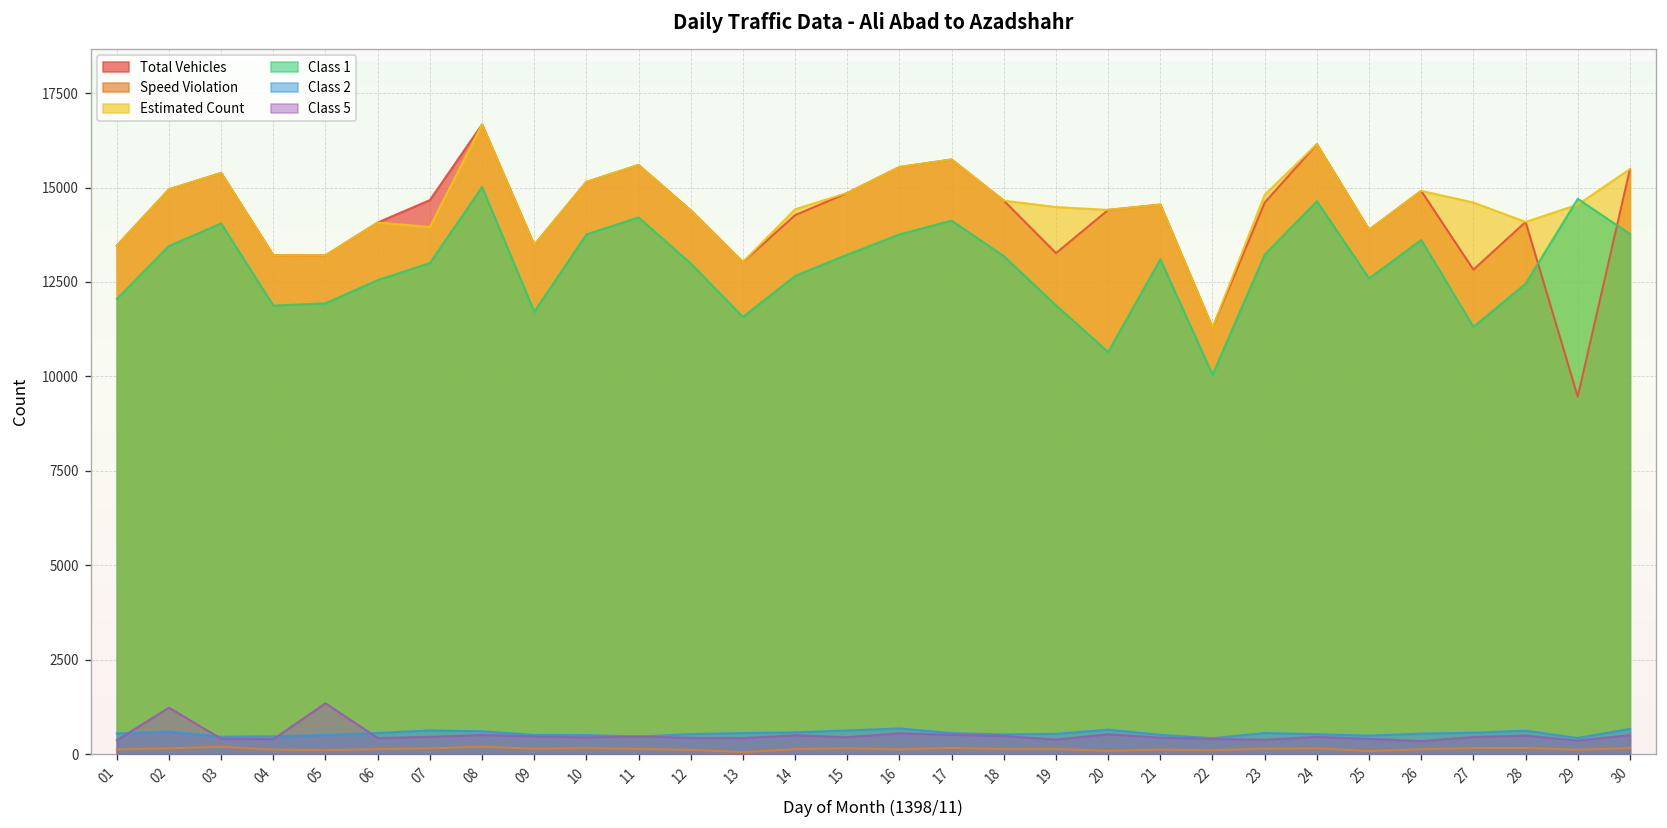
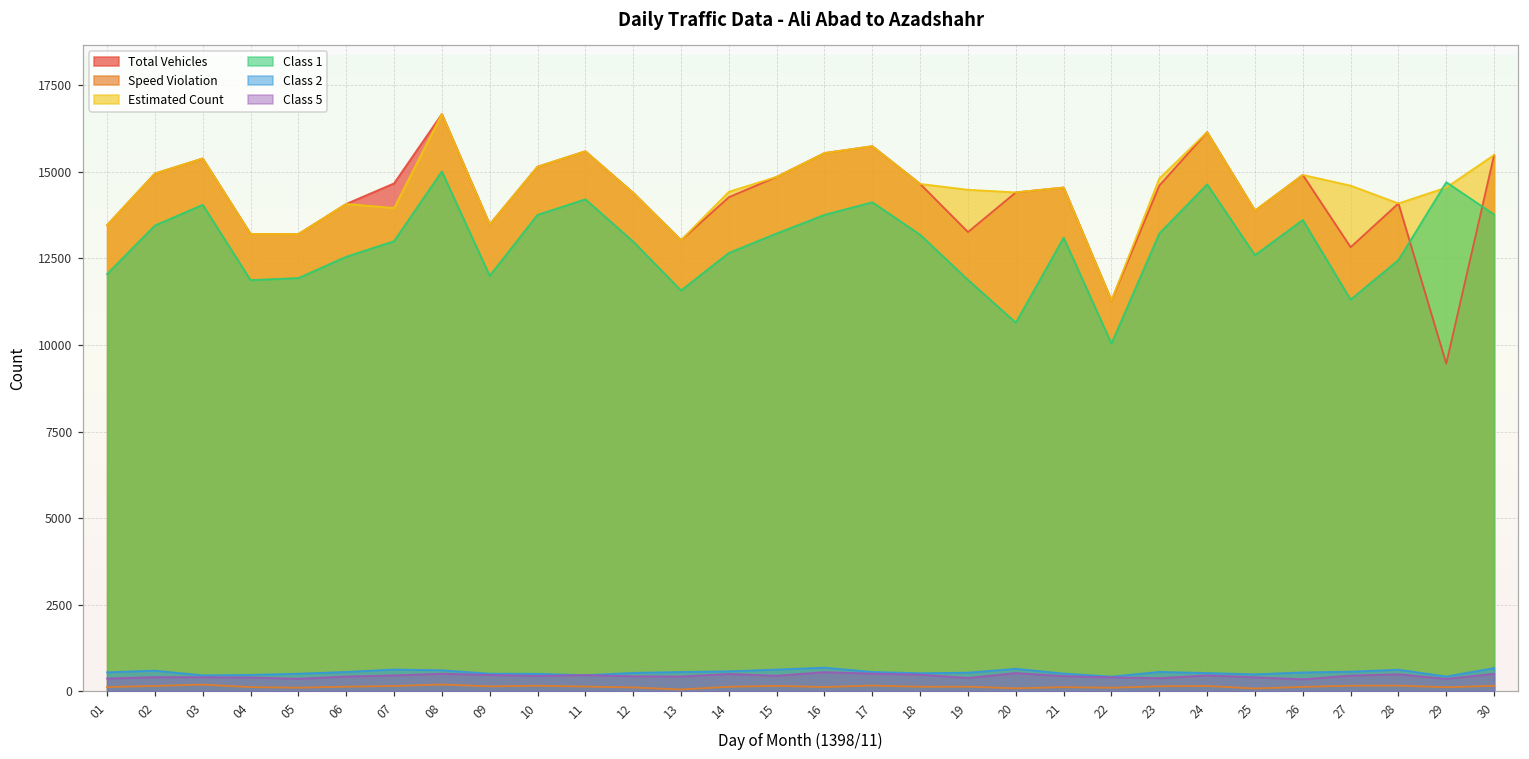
  {
    "Estimated Count": {
      "07": 14000,
      "14": 14400,
      "19": 14500,
      "23": 14800,
      "27": 14600,
      "29": 14500
    },
    "Class 1": {
      "01": 12100,
      "02": 13500,
      "03": 14100,
      "04": 11900,
      "05": 11900,
      "06": 12600,
      "07": 13000,
      "08": 15000,
-     "09": 11700,
+     "09": 12000,
      "10": 13800,
      "11": 14200,
      "12": 13000,
      "13": 11600,
      "14": 12700,
      "15": 13200,
      "16": 13800,
      "17": 14100,
      "18": 13200,
      "19": 11900,
      "20": 10600,
      "21": 13100,
      "22": 10000,
      "23": 13200,
      "24": 14600,
      "25": 12600,
      "26": 13600,
      "27": 11300,
      "28": 12500,
      "29": 14700,
      "30": 13800
    },
    "Class 2": {
      "01": 600,
      "02": 600,
      "05": 500,
      "06": 600,
      "07": 600,
      "08": 600,
      "12": 500,
      "13": 600,
      "15": 600,
      "16": 700,
      "19": 500,
      "20": 700,
      "23": 600,
      "25": 500,
      "26": 500,
      "27": 600,
      "28": 600,
      "30": 700
    },
    "Class 5": {
      "01": 400,
-     "02": 1200,
-     "05": 1300,
+     "02": 400,
+     "05": 400,
      "06": 400,
      "07": 500,
      "08": 500,
      "12": 400,
      "13": 400,
      "15": 500,
      "16": 600,
      "19": 400,
      "20": 500,
      "23": 400,
      "25": 400,
      "26": 300,
      "27": 500,
      "28": 500,
      "30": 500
    }
  }
